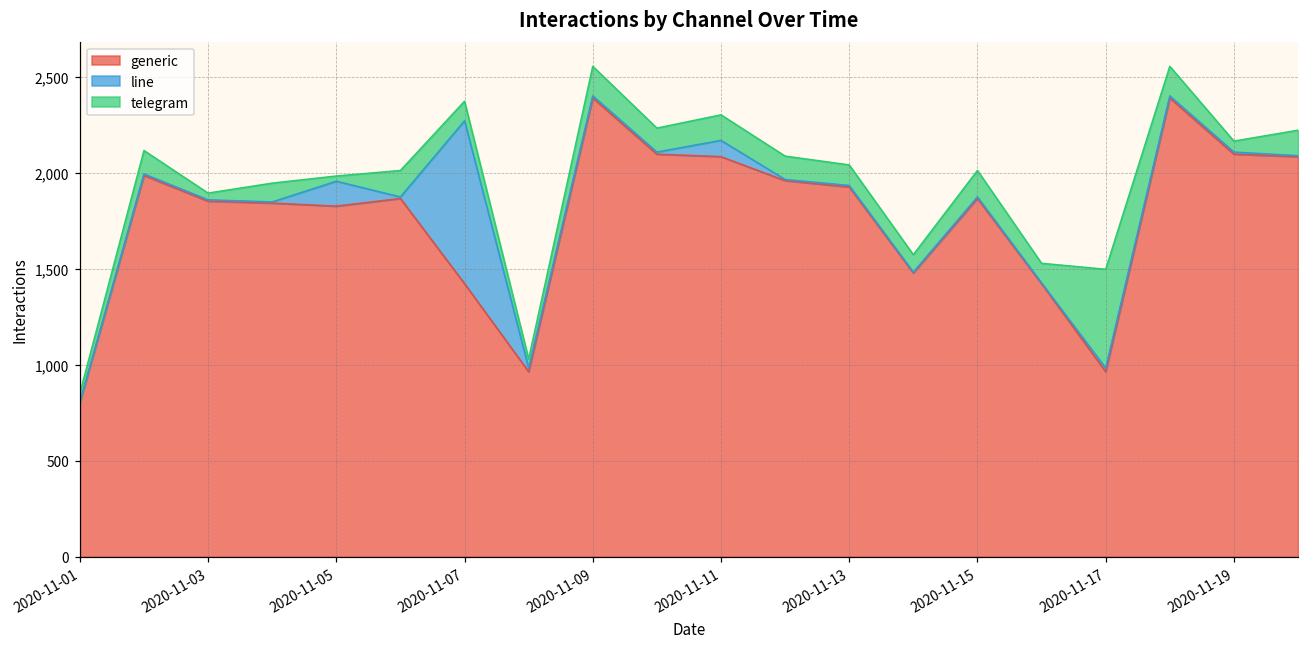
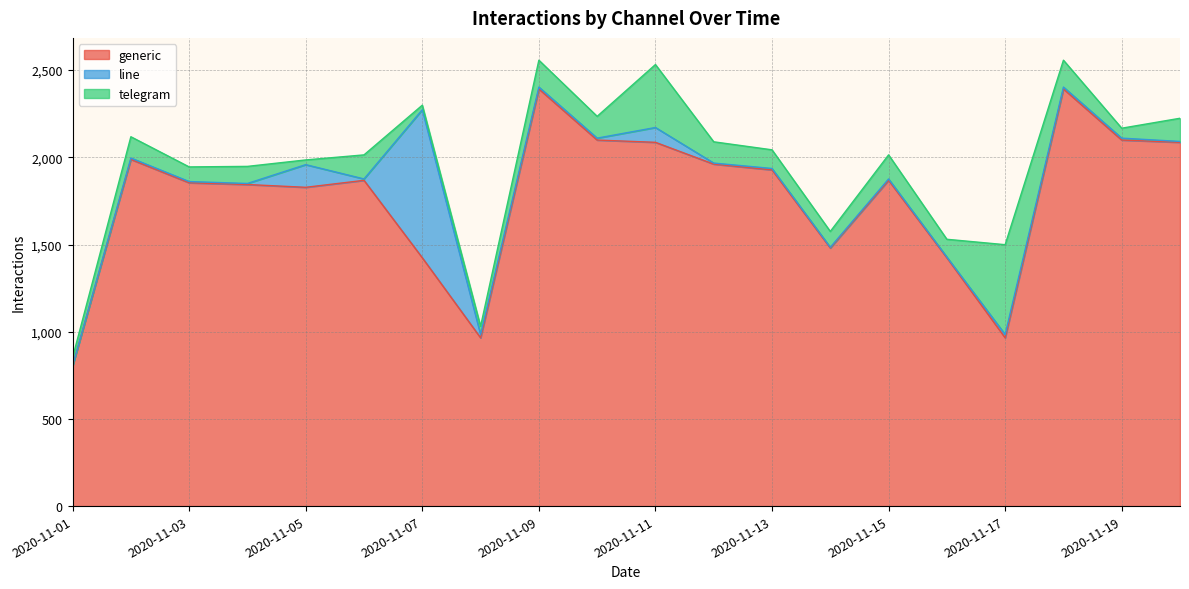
  {
    "generic": {
      "2020-11-05": "1,830",
      "2020-11-07": "1,420",
      "2020-11-11": "2,090",
      "2020-11-17": "970"
    },
    "line": {
      "2020-11-05": "130",
      "2020-11-07": "850",
      "2020-11-11": "90",
      "2020-11-17": "20"
    },
    "telegram": {
      "2020-11-01": "50",
-     "2020-11-03": "40",
+     "2020-11-03": "80",
      "2020-11-05": "30",
-     "2020-11-07": "100",
+     "2020-11-07": "30",
      "2020-11-09": "150",
-     "2020-11-11": "130",
+     "2020-11-11": "360",
      "2020-11-13": "110",
      "2020-11-15": "140",
      "2020-11-17": "520",
      "2020-11-19": "60"
    }
  }
